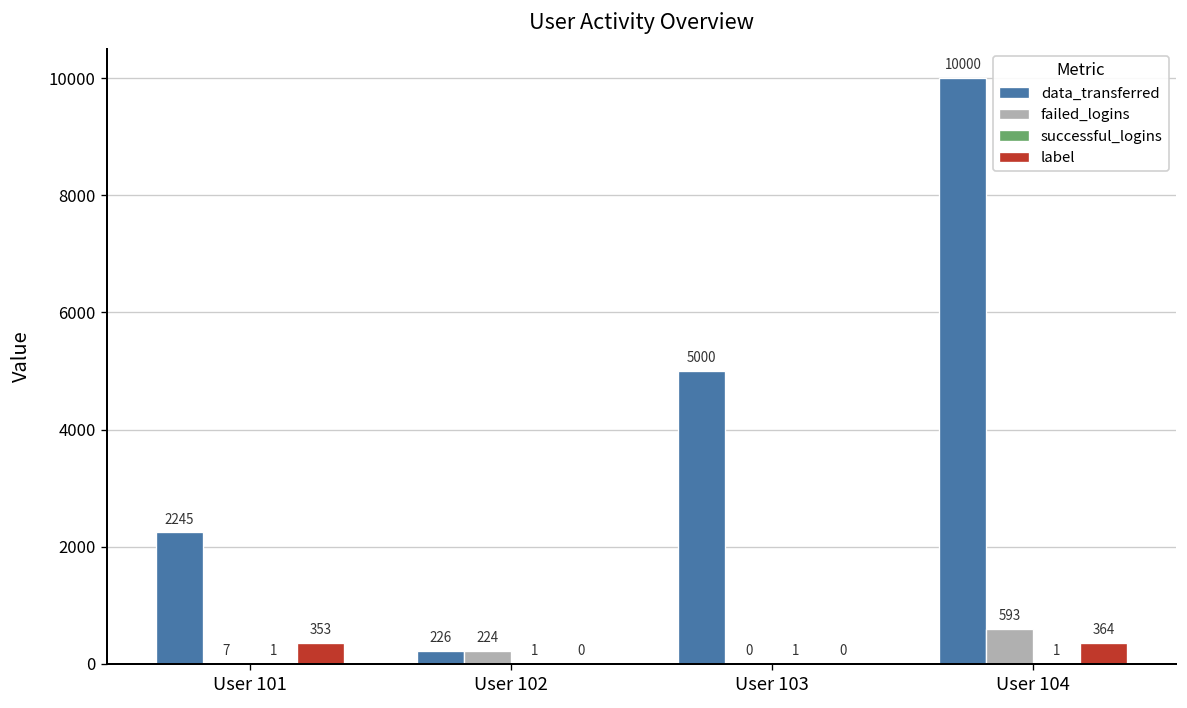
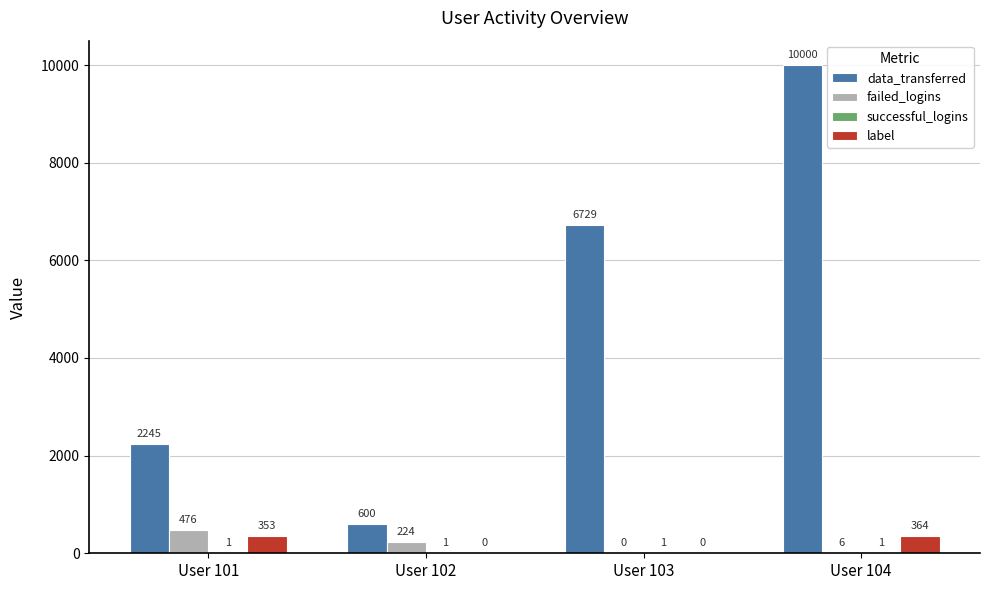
  {
    "data_transferred": {
      "User 101": 2245,
-     "User 102": 226,
-     "User 103": 5000,
+     "User 102": 600,
+     "User 103": 6729,
      "User 104": 10000
    },
    "failed_logins": {
-     "User 101": 7,
+     "User 101": 476,
      "User 102": 224,
      "User 103": 0,
-     "User 104": 593
+     "User 104": 6
    },
    "successful_logins": {
      "User 101": 1,
      "User 102": 1,
      "User 103": 1,
      "User 104": 1
    },
    "label": {
      "User 101": 353,
      "User 102": 0,
      "User 103": 0,
      "User 104": 364
    }
  }
